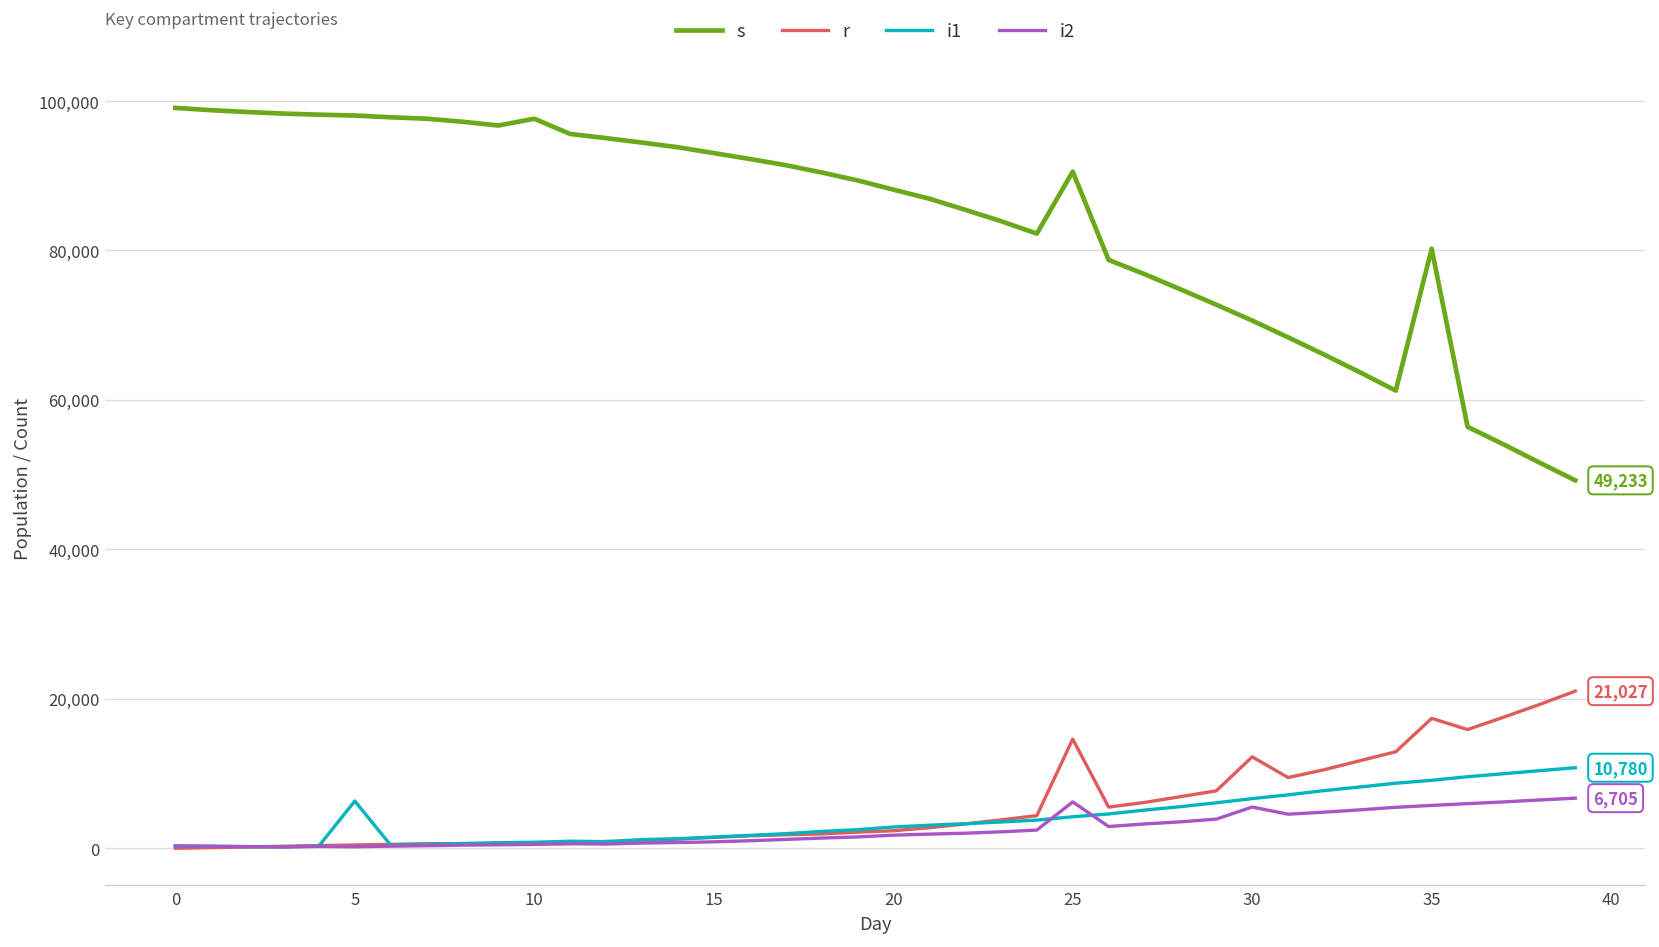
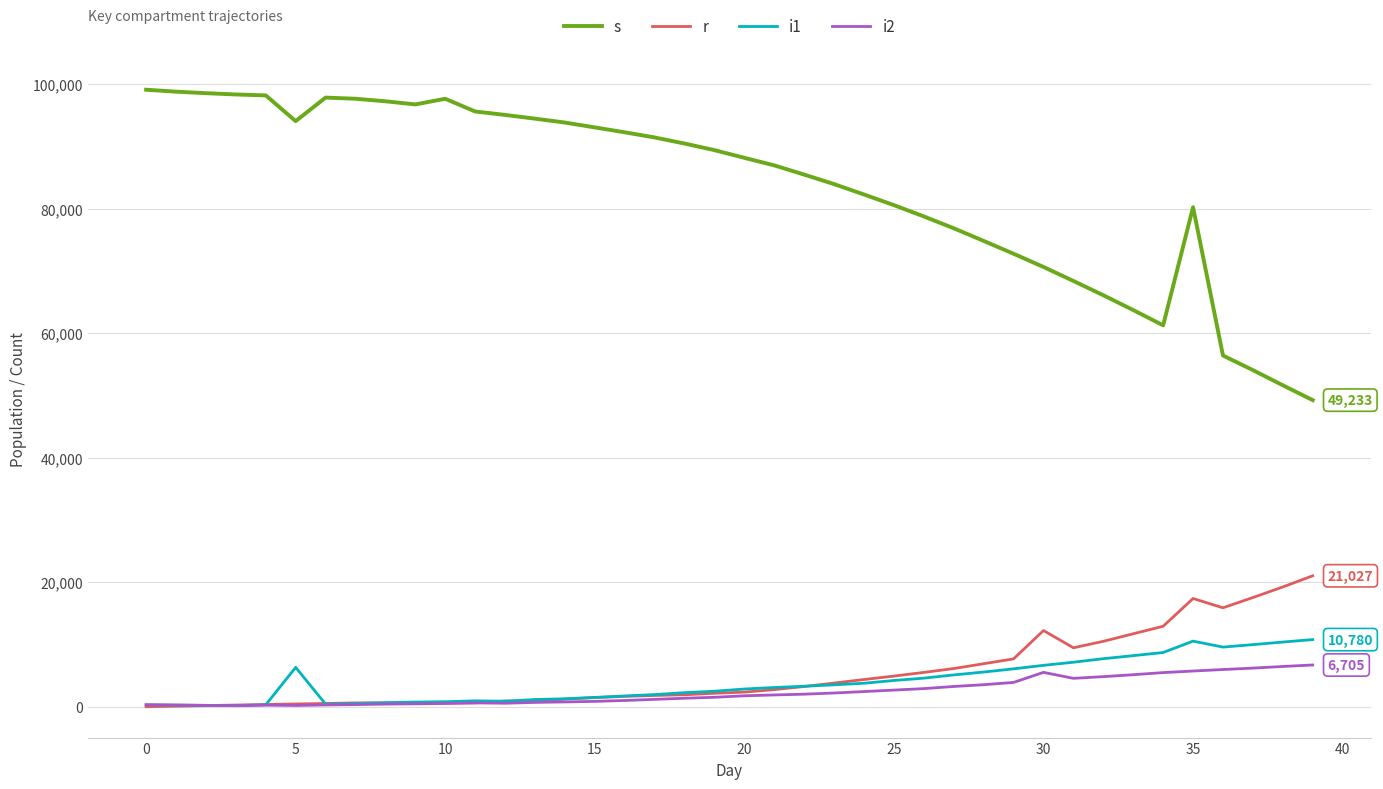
  {
    "s": {
      "0": "99,000",
-     "5": "98,000",
+     "5": "94,000",
      "10": "98,000",
      "15": "93,000",
      "20": "88,000",
-     "25": "91,000",
+     "25": "81,000",
      "30": "71,000",
      "35": "80,000"
    },
    "r": {
      "20": "2,000",
-     "25": "15,000",
+     "25": "5,000",
      "30": "12,000",
      "35": "17,000"
    },
    "i1": {
      "5": "6,000",
      "20": "3,000",
      "25": "4,000",
      "30": "7,000",
-     "35": "9,000"
+     "35": "11,000"
    },
    "i2": {
      "15": "1,000",
      "20": "2,000",
-     "25": "6,000",
+     "25": "3,000",
      "30": "6,000",
      "35": "6,000"
    }
  }
